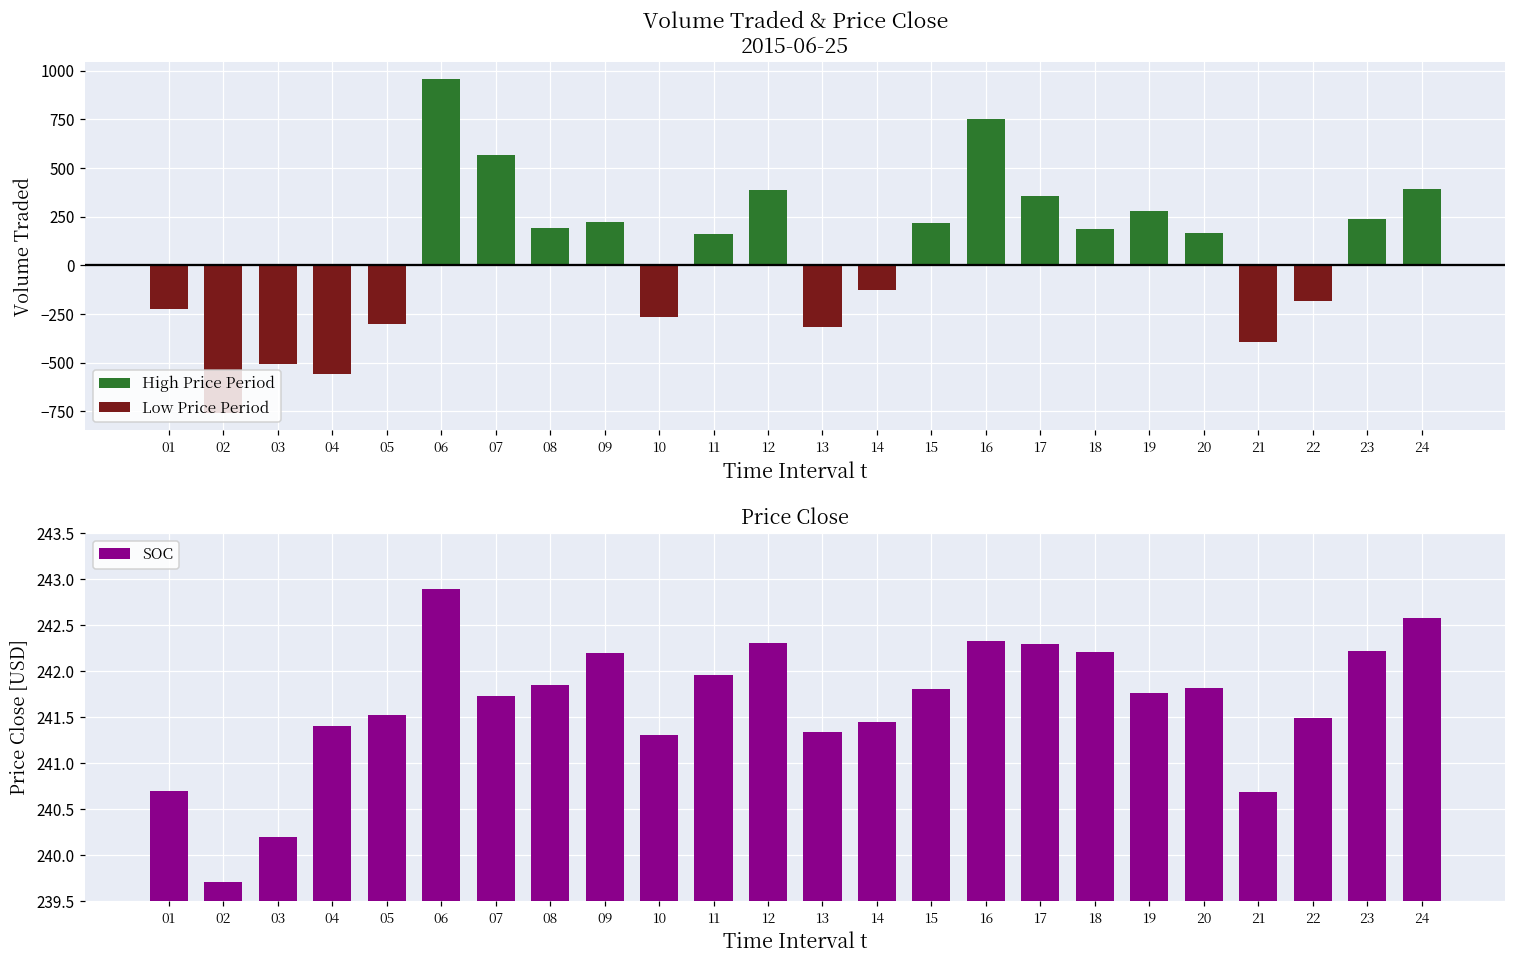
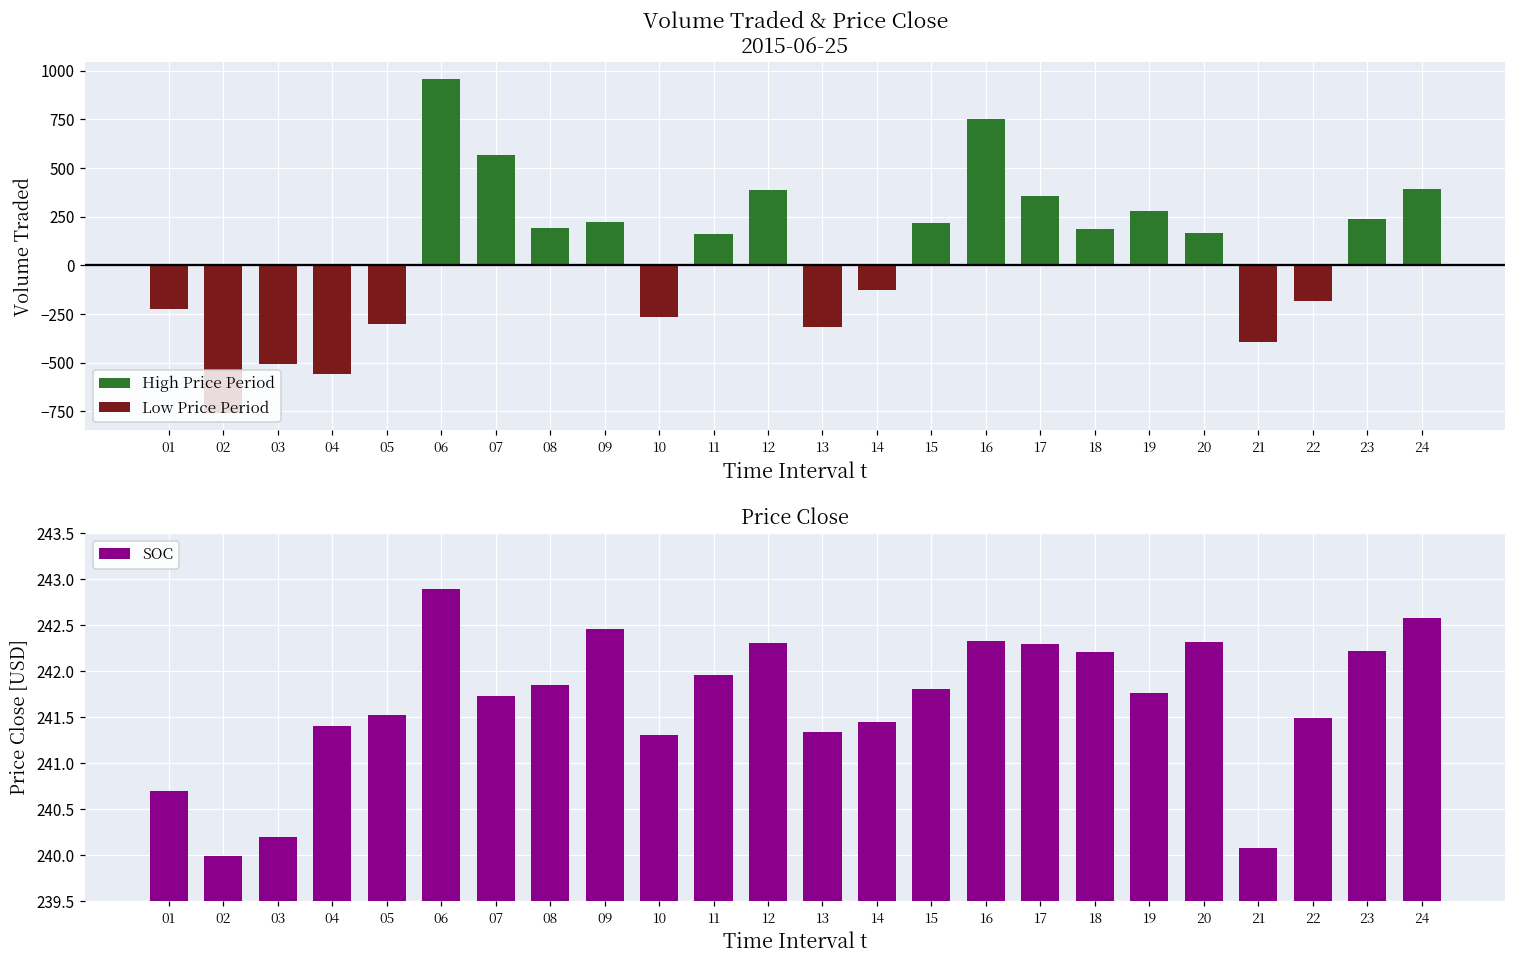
  {
    "Volume Traded & Price Close 2015-06-25": {
      "High Price Period": {
        "01": 0,
        "02": 0,
        "03": 0,
        "04": 0,
        "05": 0,
        "06": 960,
        "07": 560,
        "08": 190,
        "09": 220,
        "10": 0,
        "11": 160,
        "12": 390,
        "13": 0,
        "14": 0,
        "15": 220,
        "16": 750,
        "17": 350,
        "18": 190,
        "19": 280,
        "20": 160,
        "21": 0,
        "22": 0,
        "23": 240,
        "24": 390
      },
      "Low Price Period": {
        "01": -220,
        "03": -500,
        "04": -560,
        "05": -300,
        "06": 0,
        "07": 0,
        "08": 0,
        "09": 0,
        "10": -270,
        "11": 0,
        "12": 0,
        "13": -320,
        "14": -130,
        "15": 0,
        "16": 0,
        "17": 0,
        "18": 0,
        "19": 0,
        "20": 0,
        "21": -390,
        "22": -180,
        "23": 0,
        "24": 0
      }
    },
    "Price Close": {
      "01": 240.7,
-     "02": 239.7,
+     "02": 240.0,
      "03": 240.2,
      "04": 241.4,
      "05": 241.5,
      "06": 242.9,
      "07": 241.7,
      "08": 241.9,
-     "09": 242.2,
+     "09": 242.5,
      "10": 241.3,
      "11": 242.0,
      "12": 242.3,
      "13": 241.3,
      "14": 241.4,
      "15": 241.8,
      "16": 242.3,
      "17": 242.3,
      "18": 242.2,
      "19": 241.8,
-     "20": 241.8,
-     "21": 240.7,
+     "20": 242.3,
+     "21": 240.1,
      "22": 241.5,
      "23": 242.2,
      "24": 242.6
    }
  }
